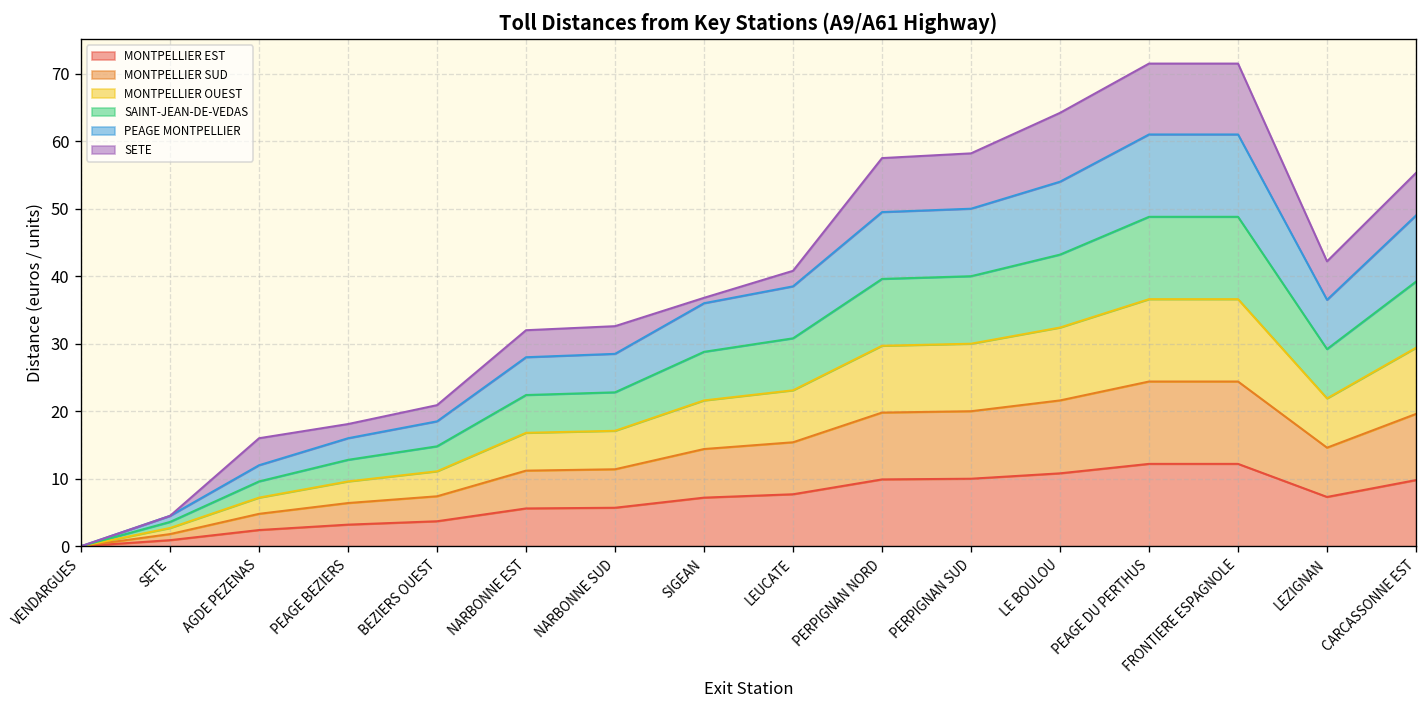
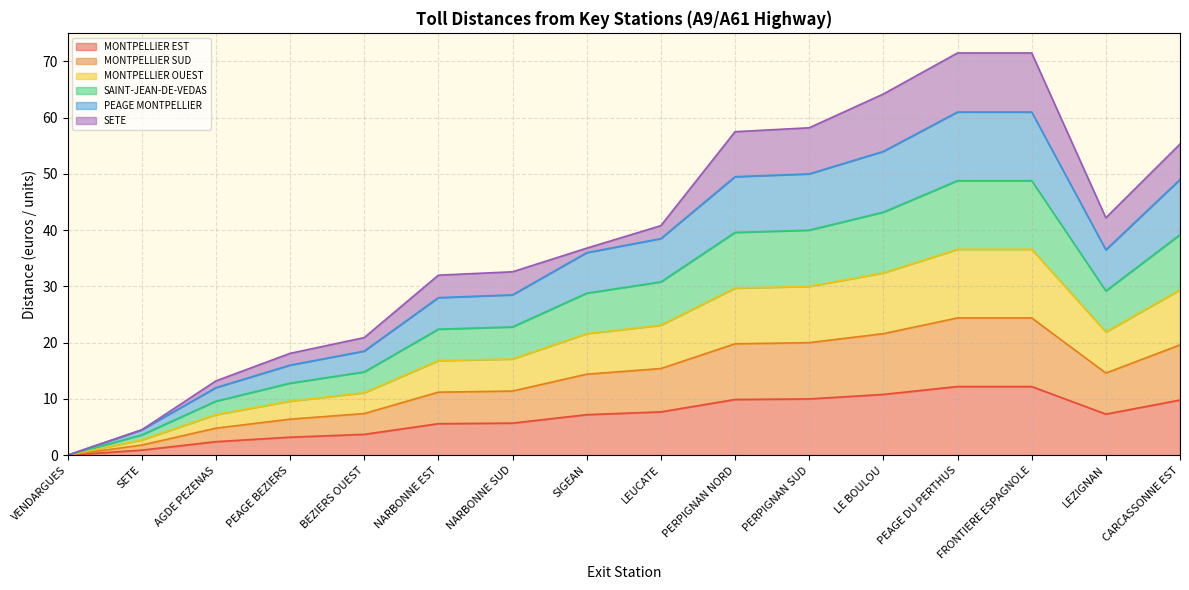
  {
    "SAINT-JEAN-DE-VEDAS": {
      "SETE": 1,
      "AGDE PEZENAS": 2,
      "PEAGE BEZIERS": 3,
      "BEZIERS OUEST": 4,
      "NARBONNE EST": 6,
      "NARBONNE SUD": 6,
      "SIGEAN": 7,
      "LEUCATE": 8,
      "PERPIGNAN NORD": 10,
      "PERPIGNAN SUD": 10,
      "LE BOULOU": 11,
      "PEAGE DU PERTHUS": 12,
      "FRONTIERE ESPAGNOLE": 12,
      "LEZIGNAN": 7,
      "CARCASSONNE EST": 10
    },
    "PEAGE MONTPELLIER": {
      "AGDE PEZENAS": 2,
      "PEAGE BEZIERS": 3,
      "BEZIERS OUEST": 4,
      "NARBONNE EST": 6,
      "NARBONNE SUD": 6,
      "SIGEAN": 7,
      "LEUCATE": 8,
      "PERPIGNAN NORD": 10,
      "PERPIGNAN SUD": 10,
      "LE BOULOU": 11,
      "PEAGE DU PERTHUS": 12,
      "FRONTIERE ESPAGNOLE": 12,
      "LEZIGNAN": 7,
      "CARCASSONNE EST": 10
    },
    "SETE": {
-     "AGDE PEZENAS": 4,
+     "AGDE PEZENAS": 1,
      "PEAGE BEZIERS": 2,
      "BEZIERS OUEST": 2,
      "NARBONNE EST": 4,
      "NARBONNE SUD": 4,
      "SIGEAN": 1,
      "LEUCATE": 2,
      "PERPIGNAN NORD": 8,
      "PERPIGNAN SUD": 8,
      "LE BOULOU": 10,
      "PEAGE DU PERTHUS": 11,
      "FRONTIERE ESPAGNOLE": 11,
      "LEZIGNAN": 6,
      "CARCASSONNE EST": 6
    }
  }
